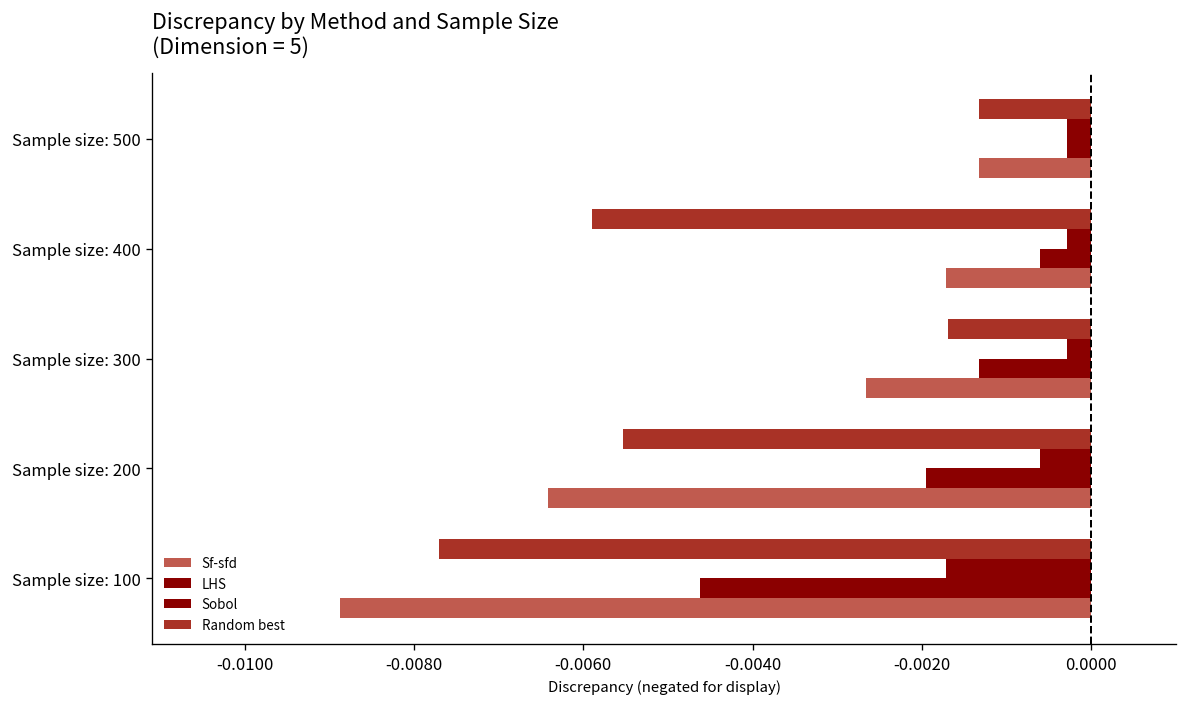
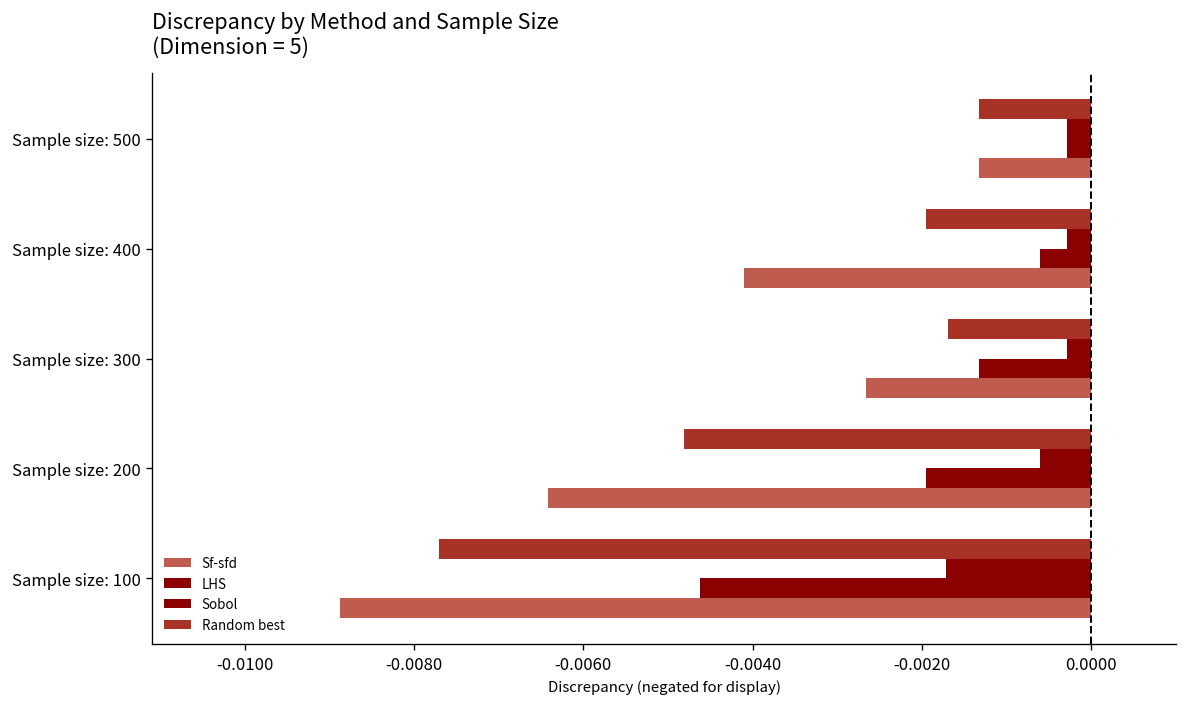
  {
    "Sf-sfd": {
      "Sample size: 500": -0.0013,
-     "Sample size: 400": -0.0017,
+     "Sample size: 400": -0.0041,
      "Sample size: 300": -0.0027,
      "Sample size: 200": -0.0064,
      "Sample size: 100": -0.0089
    },
    "Random best": {
      "Sample size: 500": -0.0013,
-     "Sample size: 400": -0.0059,
+     "Sample size: 400": -0.0020,
      "Sample size: 300": -0.0017,
-     "Sample size: 200": -0.0055,
+     "Sample size: 200": -0.0048,
      "Sample size: 100": -0.0077
    }
  }
